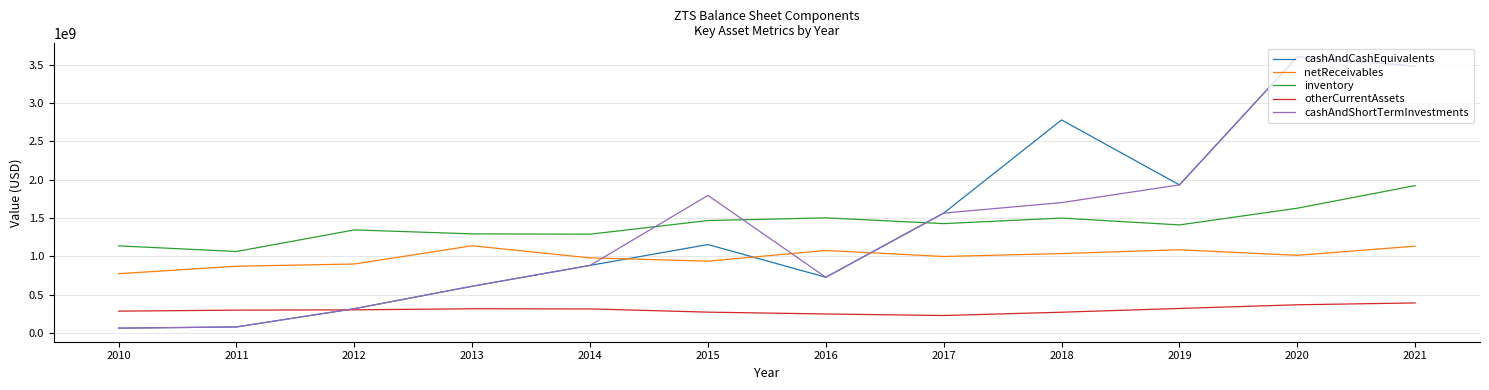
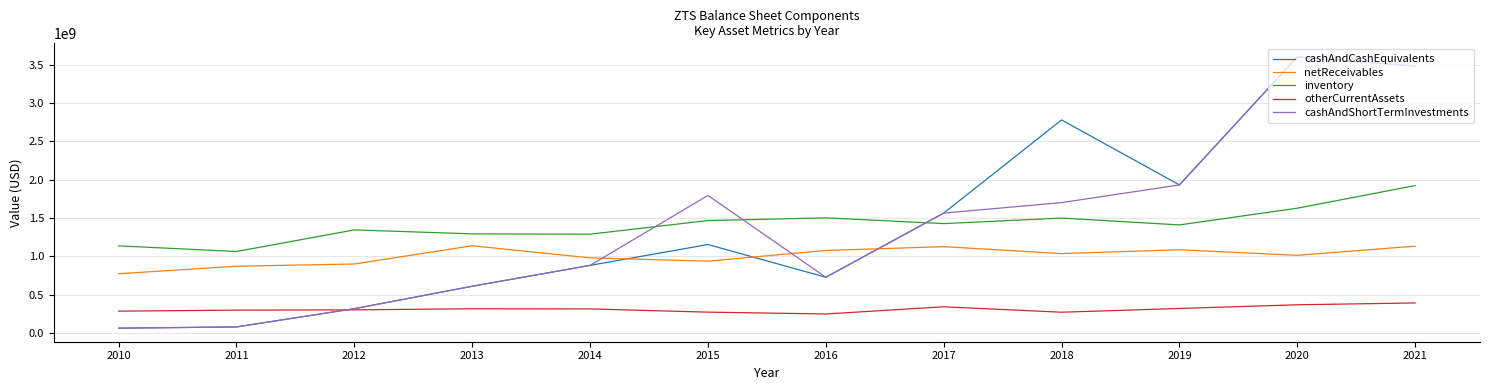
  {
    "cashAndCashEquivalents": {
      "2015": 1200000000,
      "2018": 2800000000
    },
    "netReceivables": {
      "2010": 800000000,
      "2011": 900000000,
      "2012": 900000000,
      "2013": 1100000000,
      "2014": 1000000000,
      "2015": 900000000,
      "2016": 1100000000,
-     "2017": 1000000000,
+     "2017": 1100000000,
      "2018": 1000000000,
      "2019": 1100000000,
      "2020": 1000000000,
      "2021": 1100000000
    },
    "inventory": {
      "2010": 1100000000,
      "2011": 1100000000,
      "2012": 1300000000,
      "2013": 1300000000,
      "2014": 1300000000,
      "2015": 1500000000,
      "2016": 1500000000,
      "2017": 1400000000,
      "2018": 1500000000,
      "2019": 1400000000,
      "2020": 1600000000,
      "2021": 1900000000
    },
    "otherCurrentAssets": {
      "2010": 300000000,
      "2011": 300000000,
      "2013": 300000000,
      "2014": 300000000,
      "2015": 300000000,
      "2016": 200000000,
-     "2017": 200000000,
+     "2017": 300000000,
      "2018": 300000000,
      "2019": 300000000,
      "2020": 400000000,
      "2021": 400000000
    },
    "cashAndShortTermInvestments": {
      "2015": 1800000000,
      "2018": 1700000000
    }
  }
